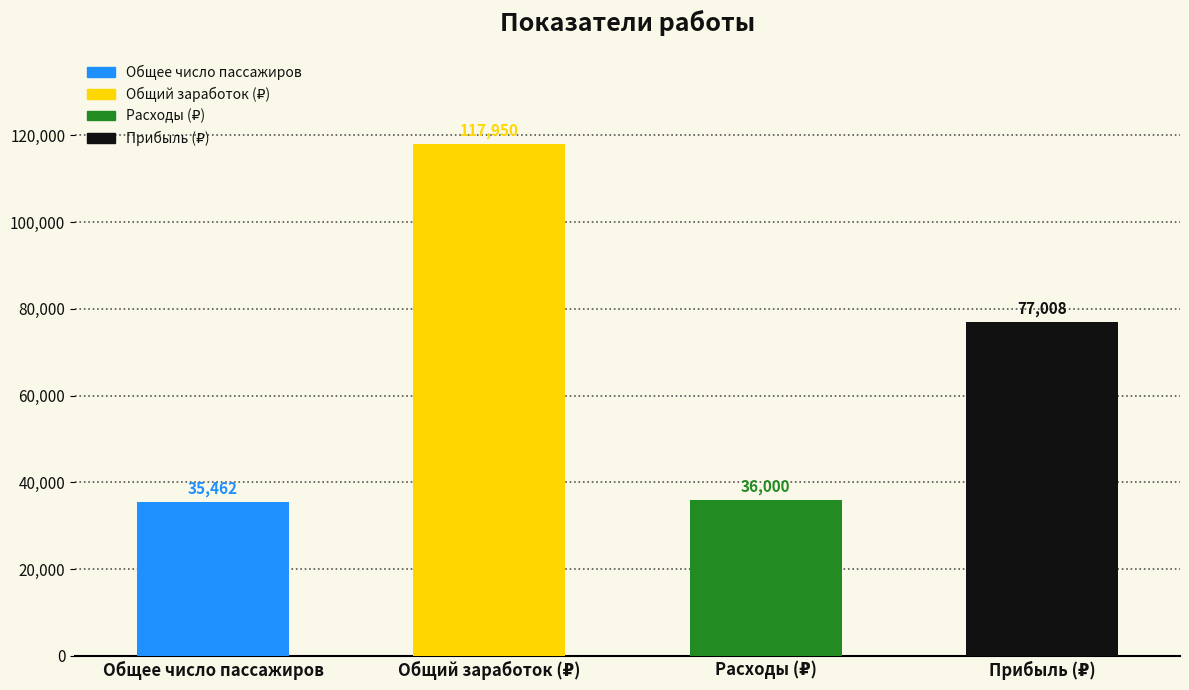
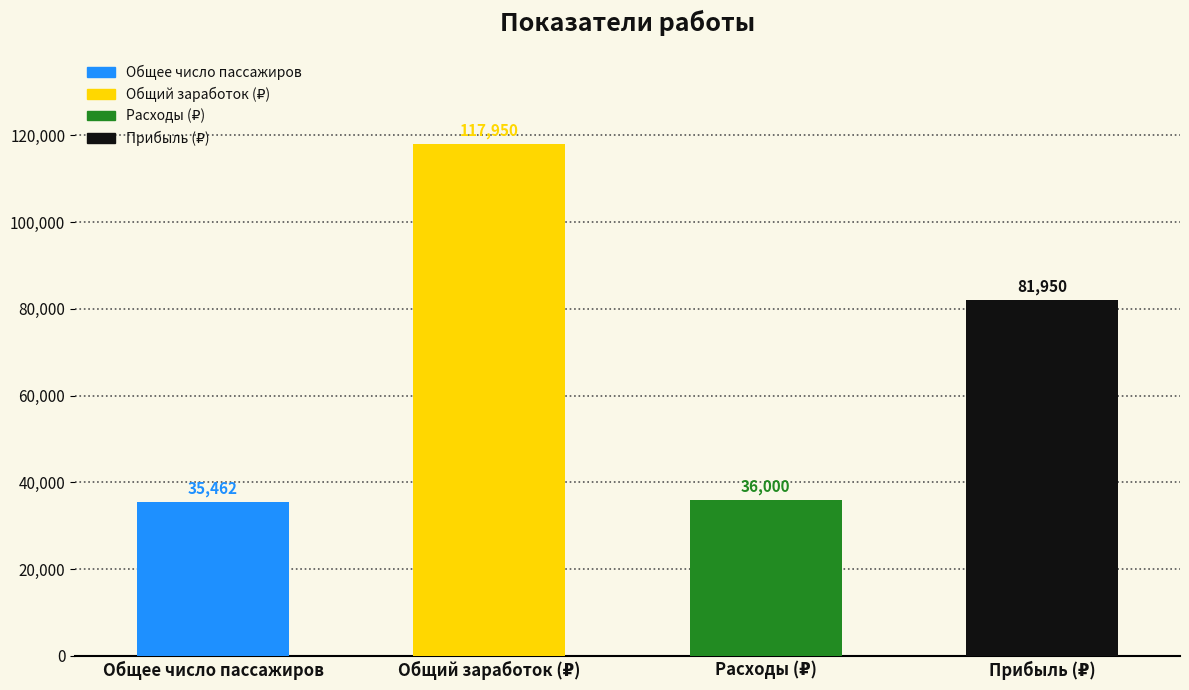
  {
    "Общее число пассажиров": "35,462",
    "Общий заработок (₽)": "117,950",
    "Расходы (₽)": "36,000",
-   "Прибыль (₽)": "77,008"
+   "Прибыль (₽)": "81,950"
  }
